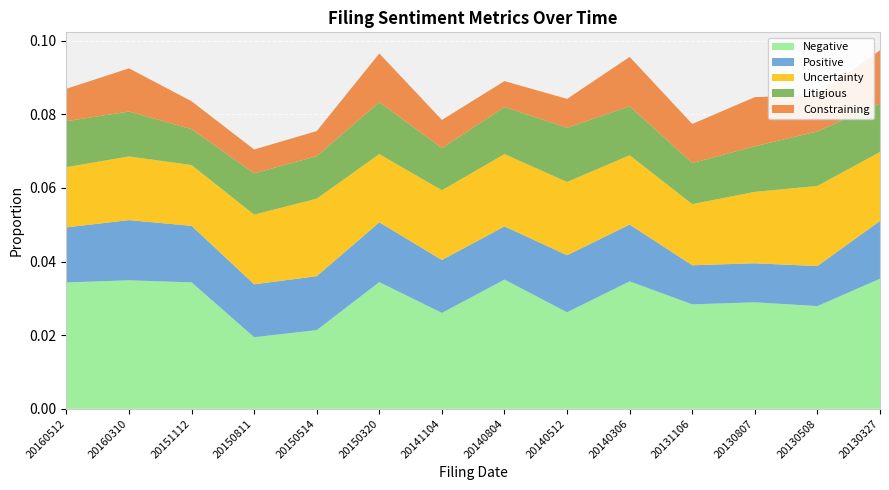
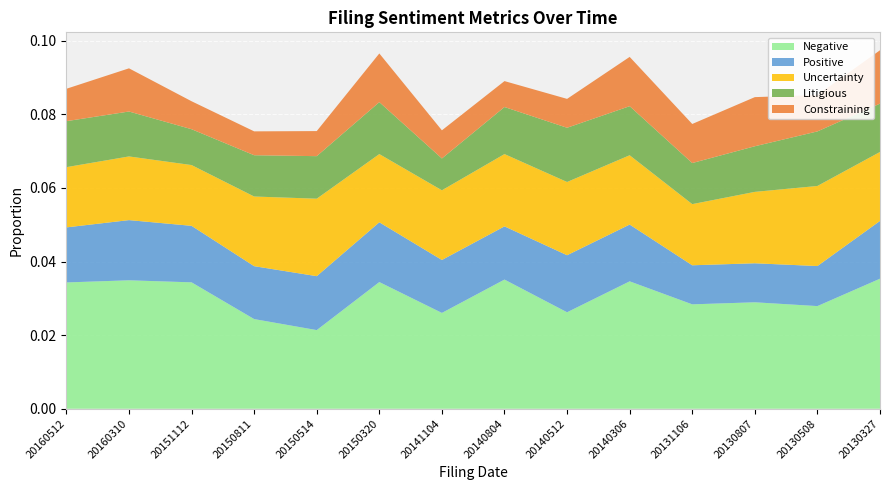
  {
    "Negative": {
      "20160512": 0.034,
      "20160310": 0.035,
      "20151112": 0.034,
-     "20150811": 0.019,
+     "20150811": 0.024,
      "20150514": 0.021,
      "20150320": 0.034,
      "20141104": 0.026,
      "20140804": 0.035,
      "20140512": 0.026,
      "20140306": 0.035,
      "20131106": 0.028,
      "20130807": 0.029,
      "20130508": 0.028,
      "20130327": 0.035
    },
    "Positive": {
      "20160512": 0.015,
      "20160310": 0.016,
      "20151112": 0.015,
      "20150811": 0.014,
      "20150514": 0.015,
      "20150320": 0.016,
      "20141104": 0.014,
      "20140804": 0.014,
      "20140512": 0.016,
      "20140306": 0.015,
      "20131106": 0.011,
      "20130807": 0.011,
      "20130508": 0.011,
      "20130327": 0.016
    },
    "Uncertainty": {
      "20160512": 0.016,
      "20160310": 0.017,
      "20151112": 0.017,
      "20150811": 0.019,
      "20150514": 0.021,
      "20150320": 0.019,
      "20141104": 0.019,
      "20140804": 0.020,
      "20140512": 0.020,
      "20140306": 0.019,
      "20131106": 0.017,
      "20130807": 0.019,
      "20130508": 0.022,
      "20130327": 0.019
    },
    "Litigious": {
      "20160512": 0.012,
      "20160310": 0.012,
      "20151112": 0.010,
      "20150811": 0.011,
      "20150514": 0.012,
      "20150320": 0.014,
-     "20141104": 0.011,
+     "20141104": 0.009,
      "20140804": 0.013,
      "20140512": 0.015,
      "20140306": 0.013,
      "20131106": 0.011,
      "20130807": 0.012,
      "20130508": 0.015,
      "20130327": 0.013
    },
    "Constraining": {
      "20160512": 0.009,
      "20160310": 0.012,
      "20151112": 0.008,
      "20150811": 0.006,
      "20150514": 0.007,
      "20150320": 0.013,
      "20141104": 0.008,
      "20140804": 0.007,
      "20140512": 0.008,
      "20140306": 0.013,
      "20131106": 0.011,
      "20130807": 0.013,
      "20130327": 0.015
    }
  }
